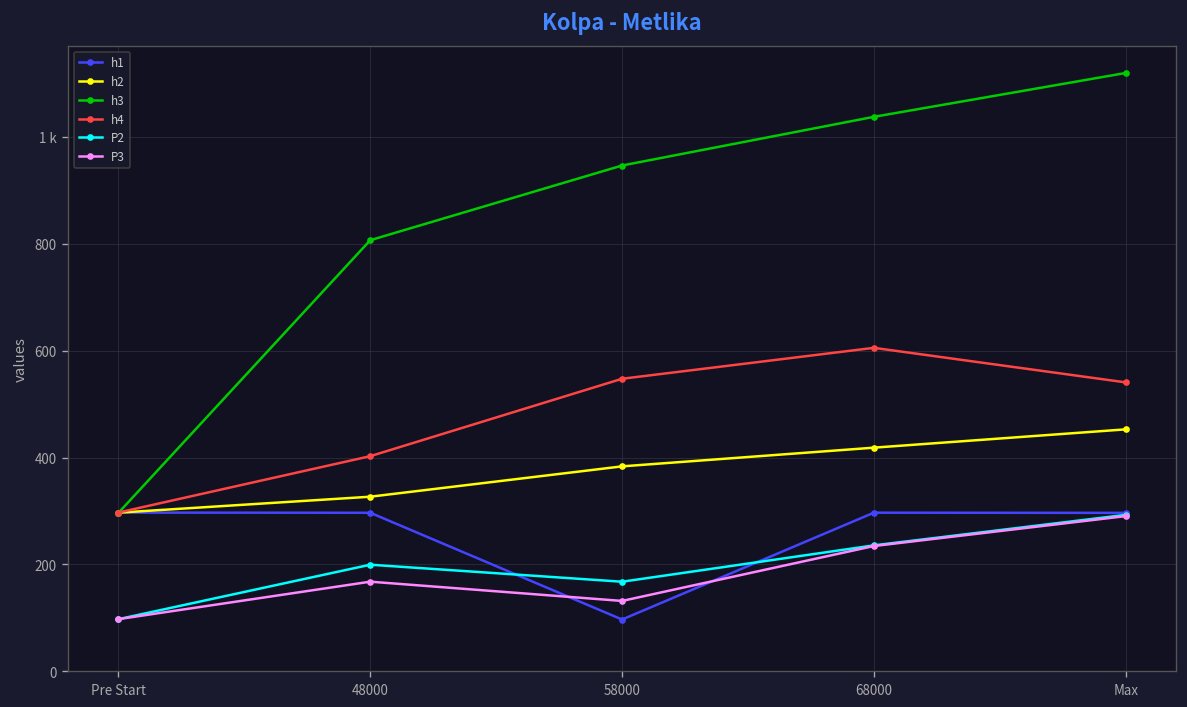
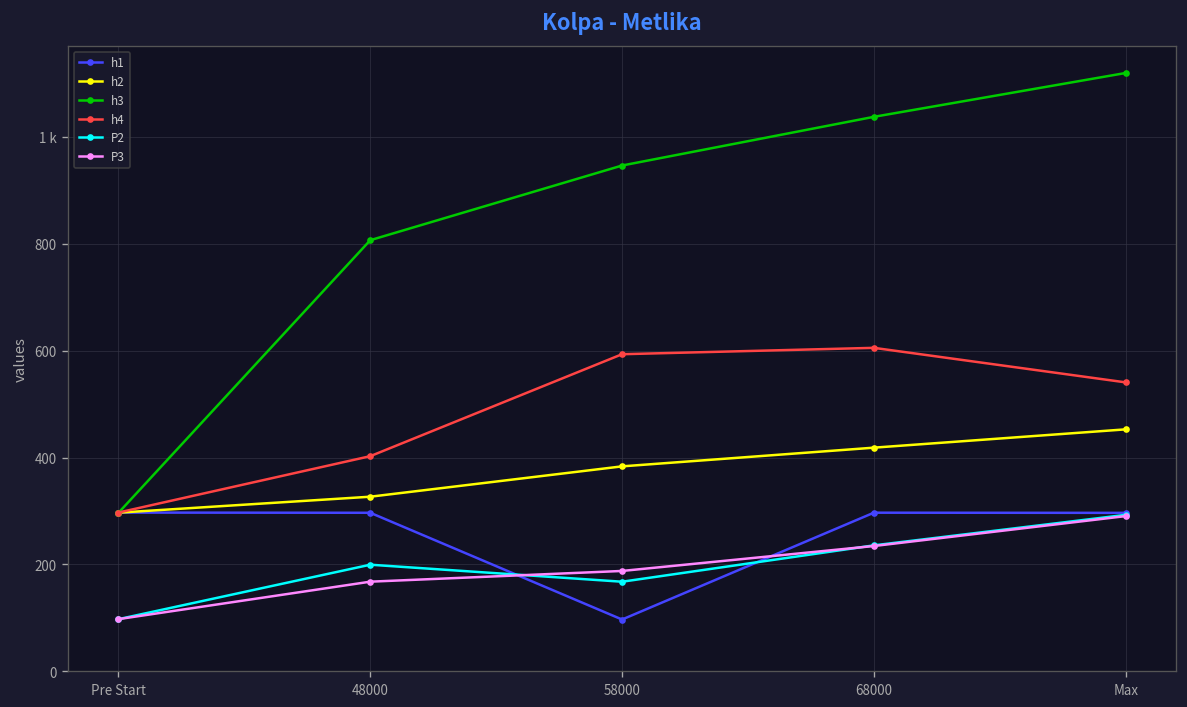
  {
    "h1": {
      "48000": 300,
      "58000": 100,
      "68000": 300
    },
    "h2": {
      "48000": 330,
      "58000": 380,
      "68000": 420,
      "Max": 450
    },
    "h3": {
      "48000": 810,
      "58000": 950,
      "68000": 1040,
      "Max": 1120
    },
    "h4": {
      "48000": 400,
-     "58000": 550,
+     "58000": 590,
      "68000": 610,
      "Max": 540
    },
    "P2": {
      "48000": 200,
      "58000": 170
    },
    "P3": {
      "48000": 170,
-     "58000": 130
+     "58000": 190
    }
  }
